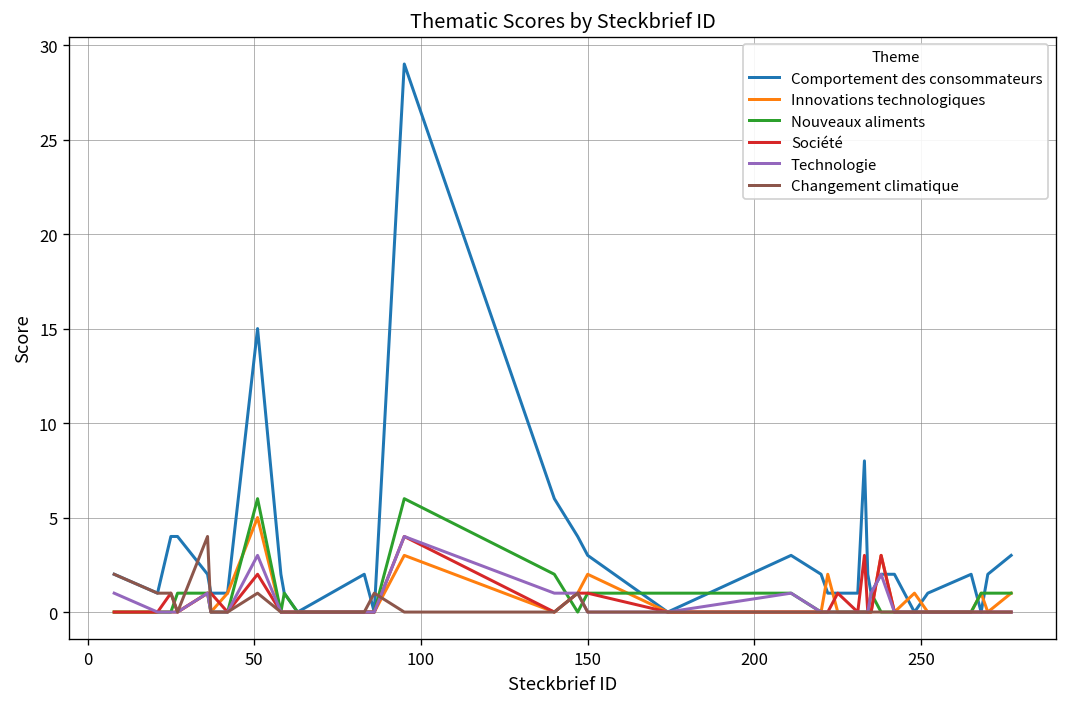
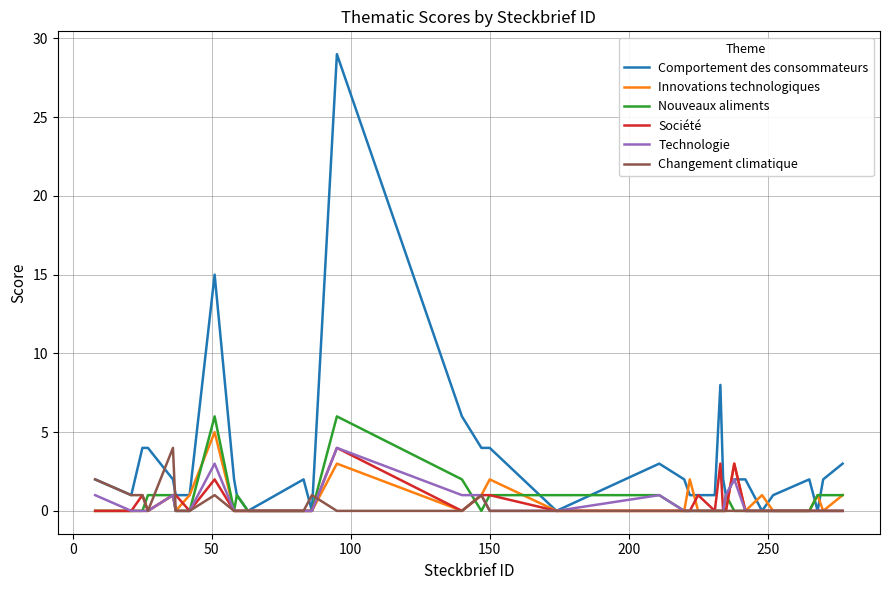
  {
    "Comportement des consommateurs": {
-     "150": 3
+     "150": 4
    },
    "Innovations technologiques": {
      "150": 2
    }
  }
